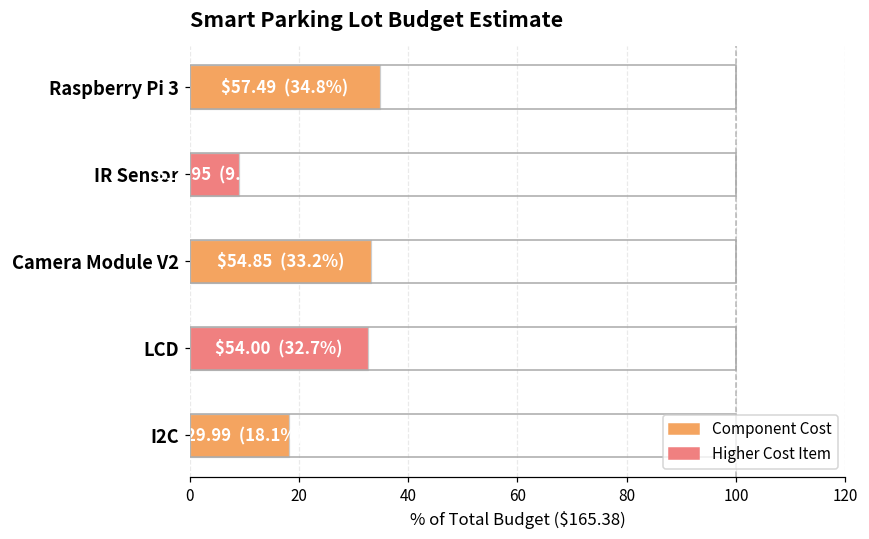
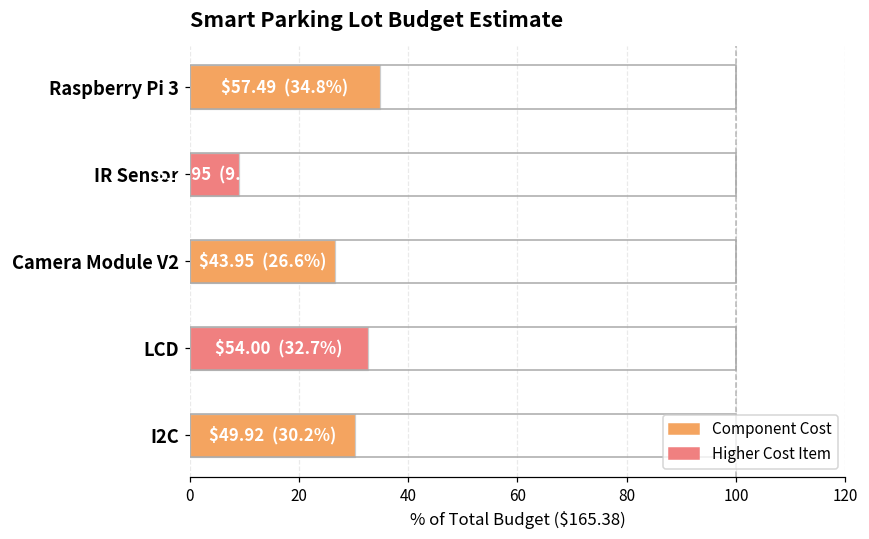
  {
    "Raspberry Pi 3": "(34.8%)",
-   "Camera Module V2": "$54.85 (33.2%)",
+   "Camera Module V2": "$43.95 (26.6%)",
    "LCD": "(32.7%)",
-   "I2C": "$29.99 (18.1%)"
+   "I2C": "$49.92 (30.2%)"
  }
